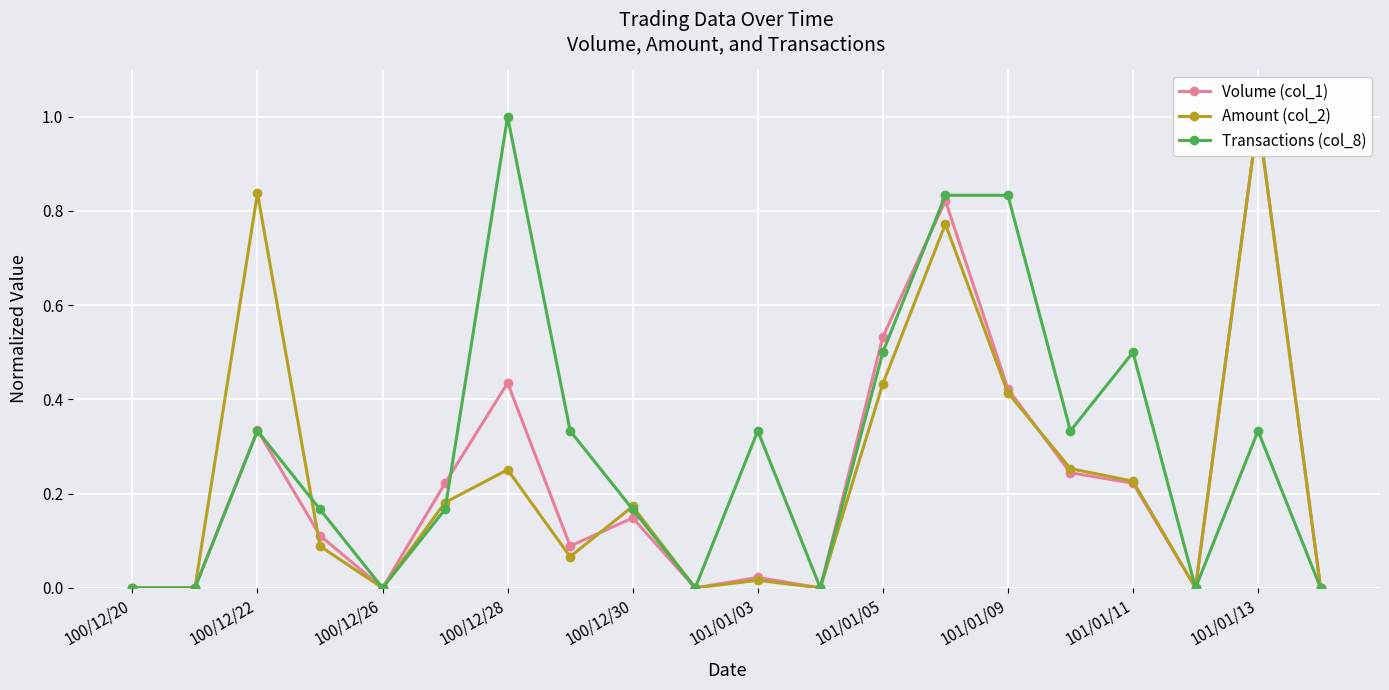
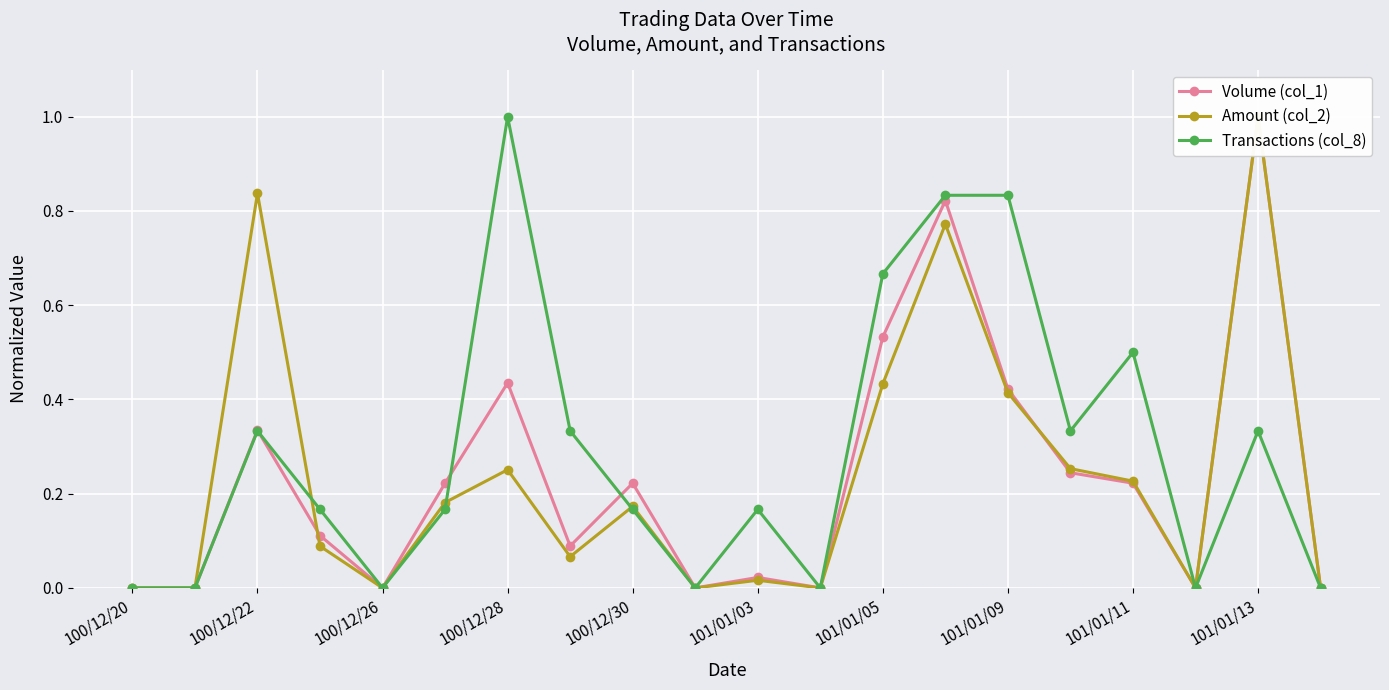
  {
    "Volume (col_1)": {
      "100/12/28": 0.44,
-     "100/12/30": 0.15,
+     "100/12/30": 0.22,
      "101/01/03": 0.02,
      "101/01/05": 0.53,
      "101/01/09": 0.42
    },
    "Amount (col_2)": {
      "100/12/22": 0.84,
      "100/12/28": 0.25,
      "100/12/30": 0.17,
      "101/01/03": 0.02,
      "101/01/05": 0.43,
      "101/01/09": 0.41
    },
    "Transactions (col_8)": {
      "100/12/28": 1.00,
      "100/12/30": 0.17,
-     "101/01/03": 0.33,
-     "101/01/05": 0.50,
+     "101/01/03": 0.17,
+     "101/01/05": 0.67,
      "101/01/09": 0.83,
      "101/01/11": 0.50,
      "101/01/13": 0.33
    }
  }
